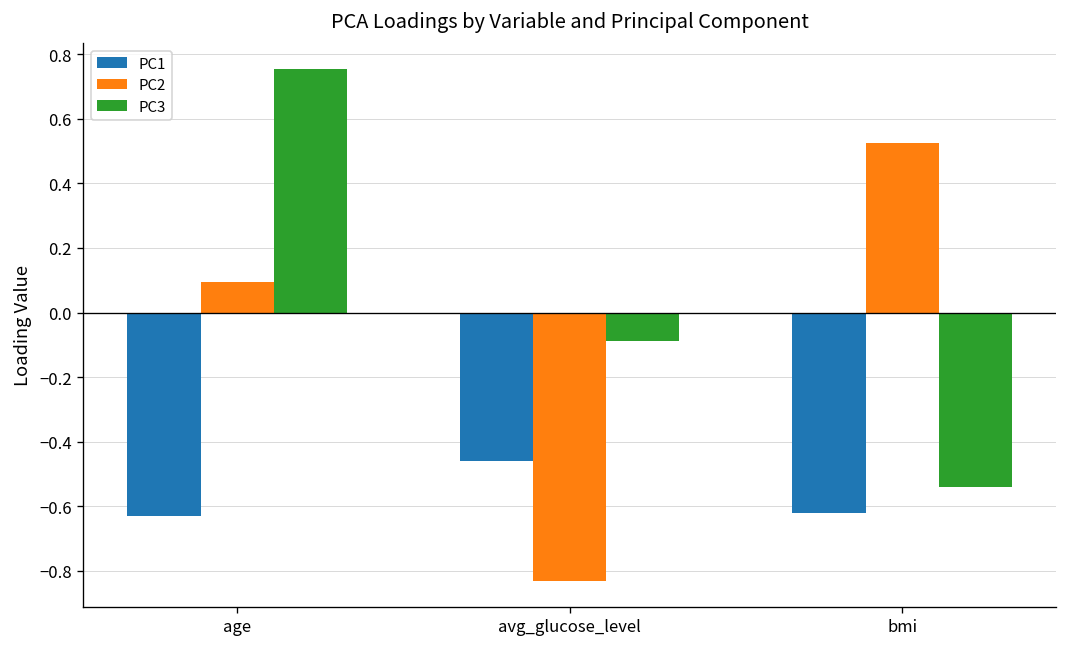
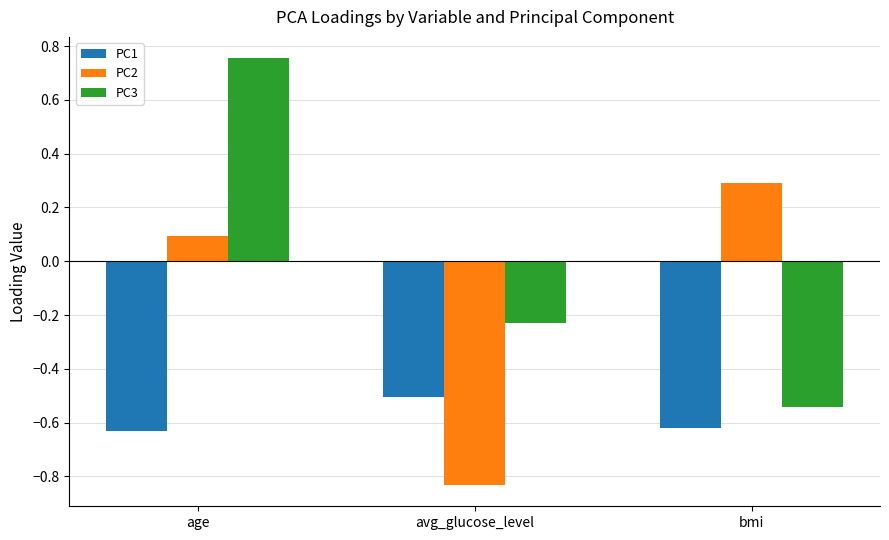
  {
    "PC1": {
      "age": -0.63,
-     "avg_glucose_level": -0.46,
+     "avg_glucose_level": -0.51,
      "bmi": -0.62
    },
    "PC2": {
      "age": 0.09,
      "avg_glucose_level": -0.83,
-     "bmi": 0.53
+     "bmi": 0.29
    },
    "PC3": {
      "age": 0.76,
-     "avg_glucose_level": -0.09,
+     "avg_glucose_level": -0.23,
      "bmi": -0.54
    }
  }
